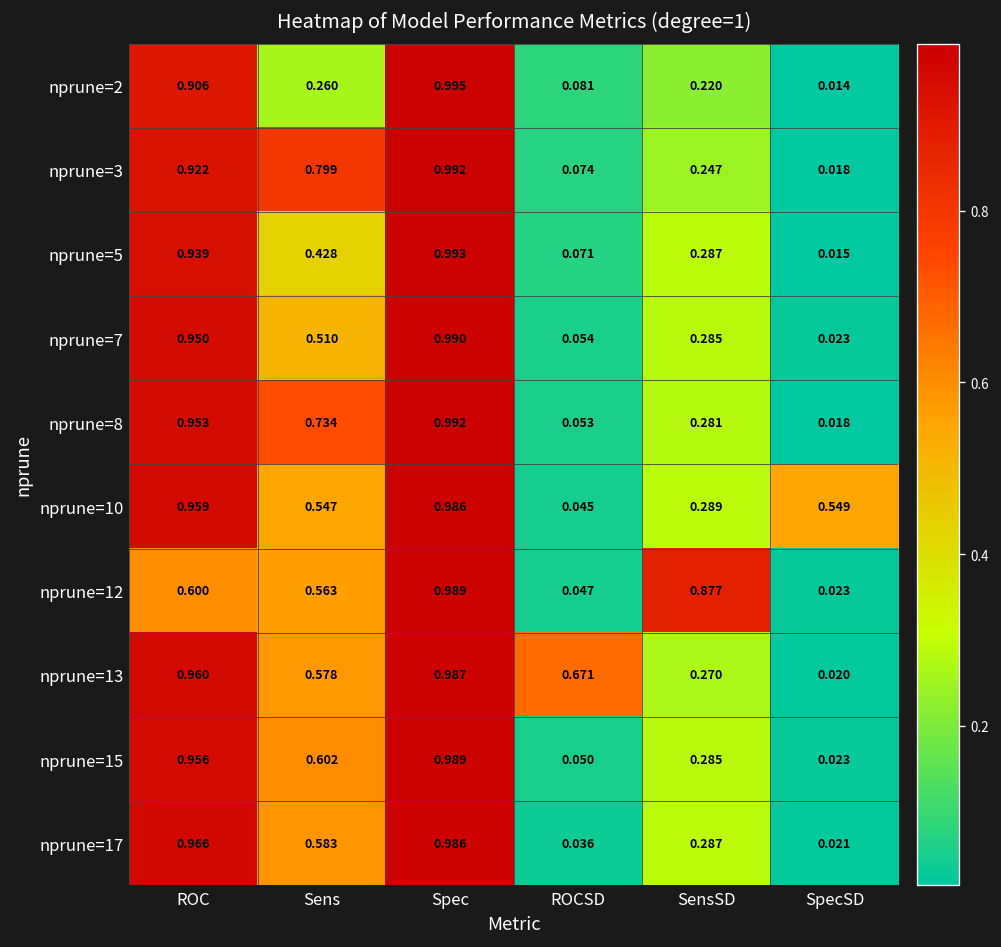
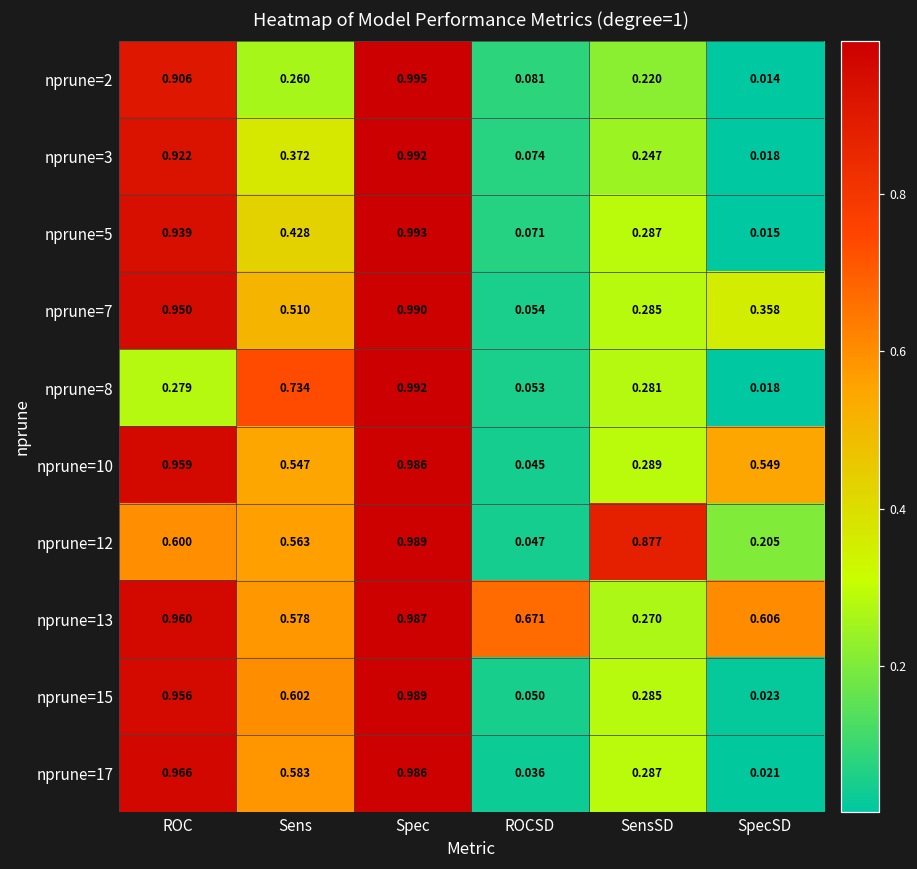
  {
    "nprune=2": {
      "ROC": 0.906,
      "Sens": 0.260,
      "Spec": 0.995,
      "ROCSD": 0.081,
      "SensSD": 0.220,
      "SpecSD": 0.014
    },
    "nprune=3": {
      "ROC": 0.922,
-     "Sens": 0.799,
+     "Sens": 0.372,
      "Spec": 0.992,
      "ROCSD": 0.074,
      "SensSD": 0.247,
      "SpecSD": 0.018
    },
    "nprune=5": {
      "ROC": 0.939,
      "Sens": 0.428,
      "Spec": 0.993,
      "ROCSD": 0.071,
      "SensSD": 0.287,
      "SpecSD": 0.015
    },
    "nprune=7": {
      "ROC": 0.950,
      "Sens": 0.510,
      "Spec": 0.990,
      "ROCSD": 0.054,
      "SensSD": 0.285,
-     "SpecSD": 0.023
+     "SpecSD": 0.358
    },
    "nprune=8": {
-     "ROC": 0.953,
+     "ROC": 0.279,
      "Sens": 0.734,
      "Spec": 0.992,
      "ROCSD": 0.053,
      "SensSD": 0.281,
      "SpecSD": 0.018
    },
    "nprune=10": {
      "ROC": 0.959,
      "Sens": 0.547,
      "Spec": 0.986,
      "ROCSD": 0.045,
      "SensSD": 0.289,
      "SpecSD": 0.549
    },
    "nprune=12": {
      "ROC": 0.600,
      "Sens": 0.563,
      "Spec": 0.989,
      "ROCSD": 0.047,
      "SensSD": 0.877,
-     "SpecSD": 0.023
+     "SpecSD": 0.205
    },
    "nprune=13": {
      "ROC": 0.960,
      "Sens": 0.578,
      "Spec": 0.987,
      "ROCSD": 0.671,
      "SensSD": 0.270,
-     "SpecSD": 0.020
+     "SpecSD": 0.606
    },
    "nprune=15": {
      "ROC": 0.956,
      "Sens": 0.602,
      "Spec": 0.989,
      "ROCSD": 0.050,
      "SensSD": 0.285,
      "SpecSD": 0.023
    },
    "nprune=17": {
      "ROC": 0.966,
      "Sens": 0.583,
      "Spec": 0.986,
      "ROCSD": 0.036,
      "SensSD": 0.287,
      "SpecSD": 0.021
    }
  }
